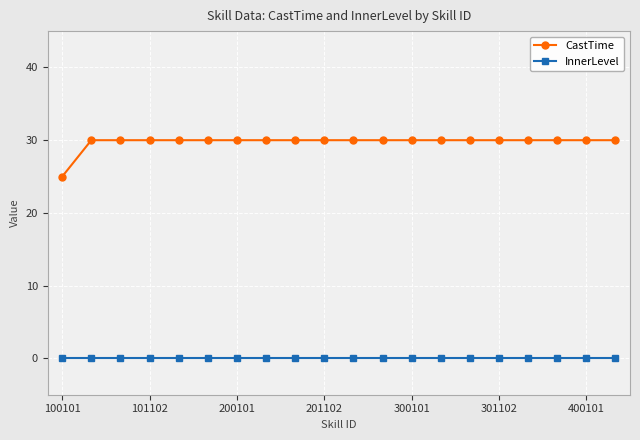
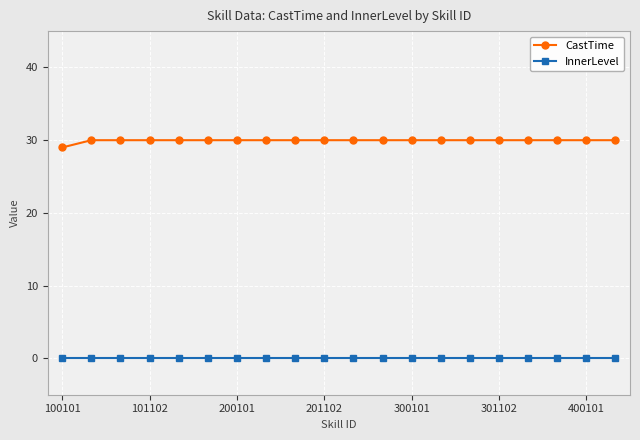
  {
    "CastTime": {
-     "100101": 25,
+     "100101": 29,
      "101102": 30,
      "200101": 30,
      "201102": 30,
      "300101": 30,
      "301102": 30,
      "400101": 30
    },
    "InnerLevel": {
      "100101": 0,
      "101102": 0,
      "200101": 0,
      "201102": 0,
      "300101": 0,
      "301102": 0,
      "400101": 0
    }
  }
